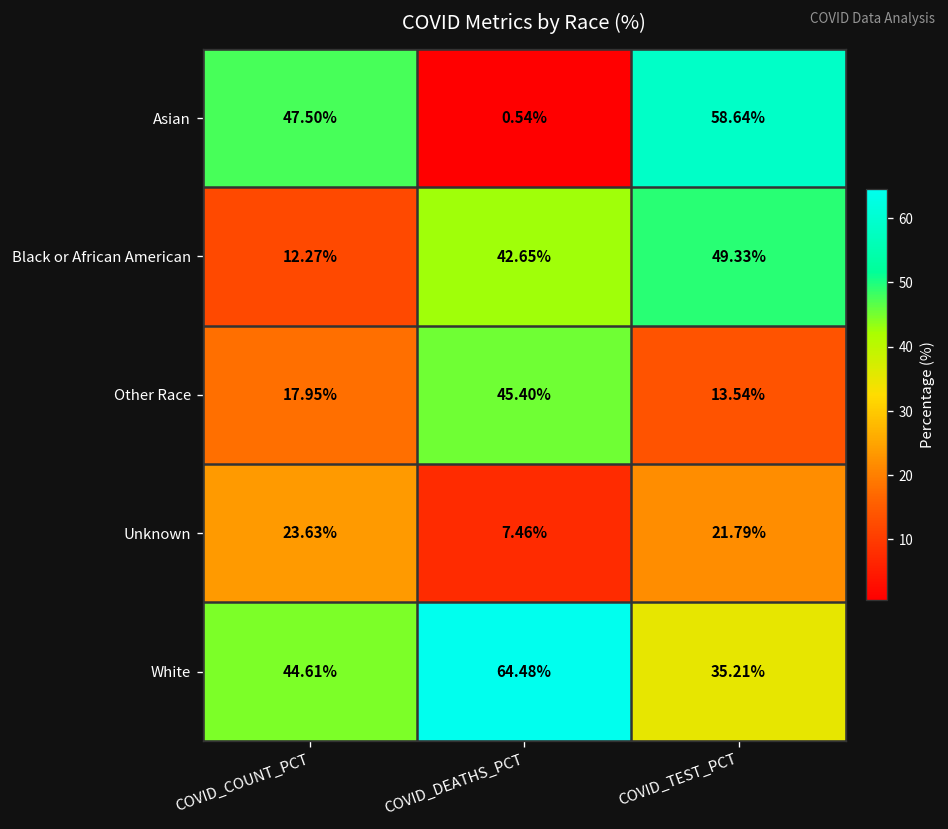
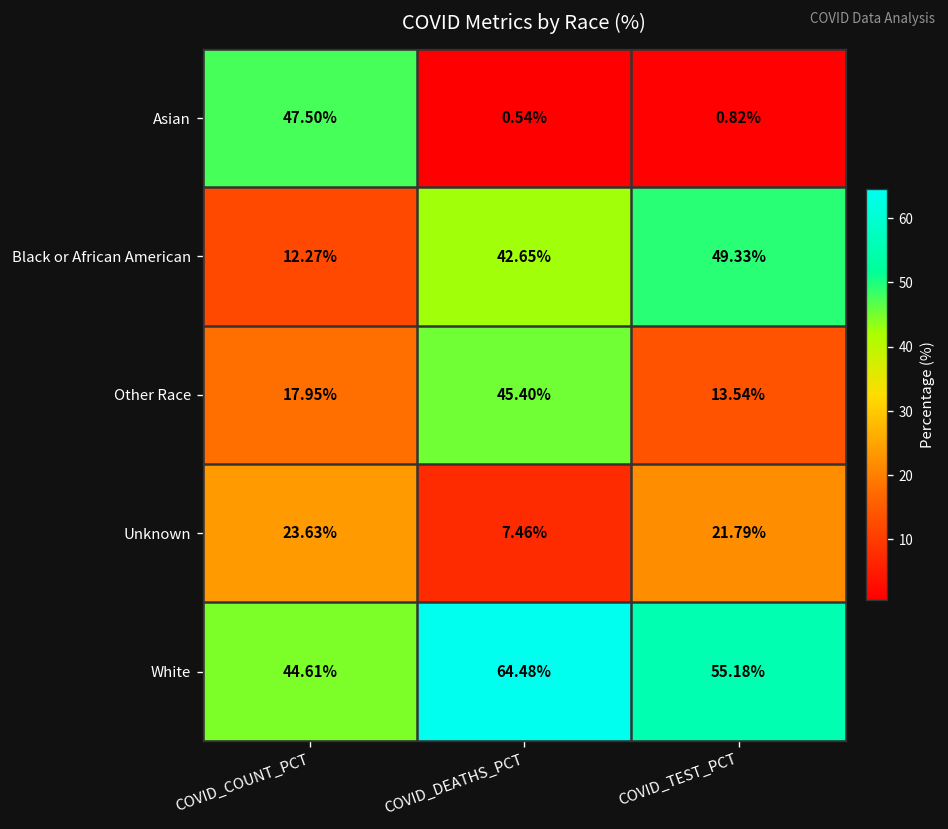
  {
    "Asian": {
      "COVID_COUNT_PCT": "47.50%",
      "COVID_DEATHS_PCT": "0.54%",
-     "COVID_TEST_PCT": "58.64%"
+     "COVID_TEST_PCT": "0.82%"
    },
    "Black or African American": {
      "COVID_COUNT_PCT": "12.27%",
      "COVID_DEATHS_PCT": "42.65%",
      "COVID_TEST_PCT": "49.33%"
    },
    "Other Race": {
      "COVID_COUNT_PCT": "17.95%",
      "COVID_DEATHS_PCT": "45.40%",
      "COVID_TEST_PCT": "13.54%"
    },
    "Unknown": {
      "COVID_COUNT_PCT": "23.63%",
      "COVID_DEATHS_PCT": "7.46%",
      "COVID_TEST_PCT": "21.79%"
    },
    "White": {
      "COVID_COUNT_PCT": "44.61%",
      "COVID_DEATHS_PCT": "64.48%",
-     "COVID_TEST_PCT": "35.21%"
+     "COVID_TEST_PCT": "55.18%"
    }
  }
